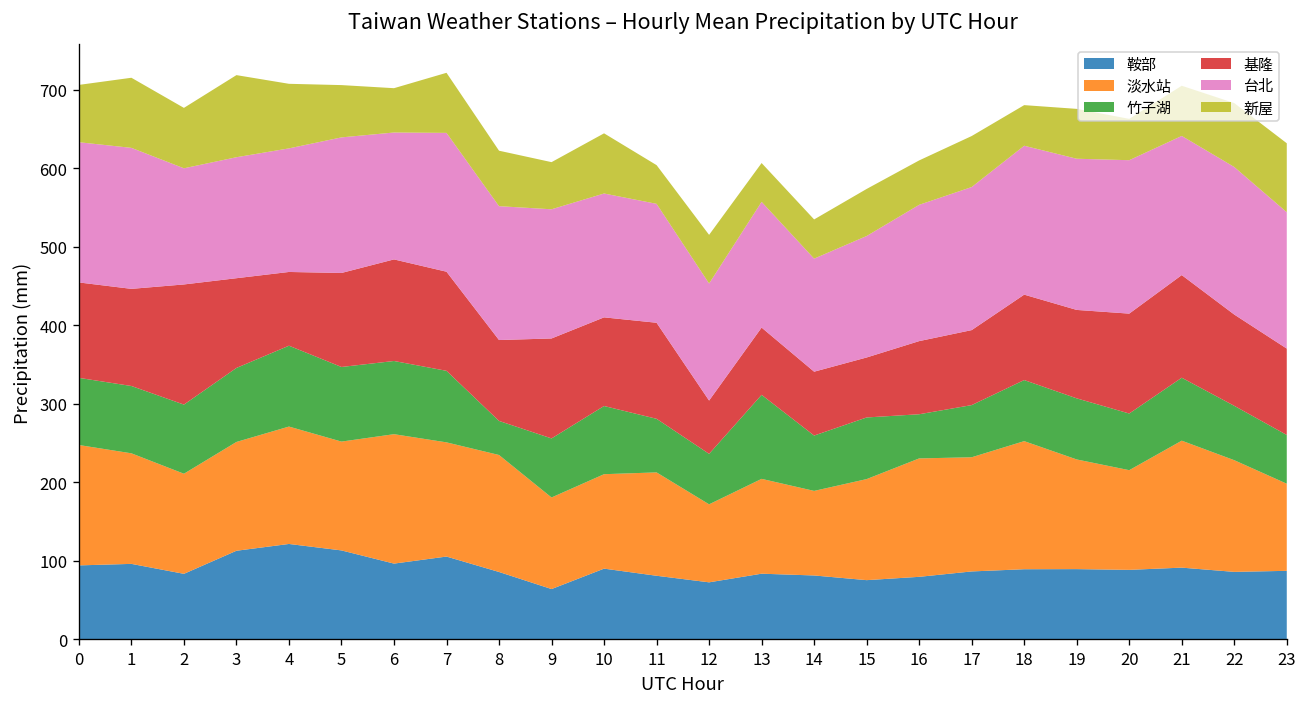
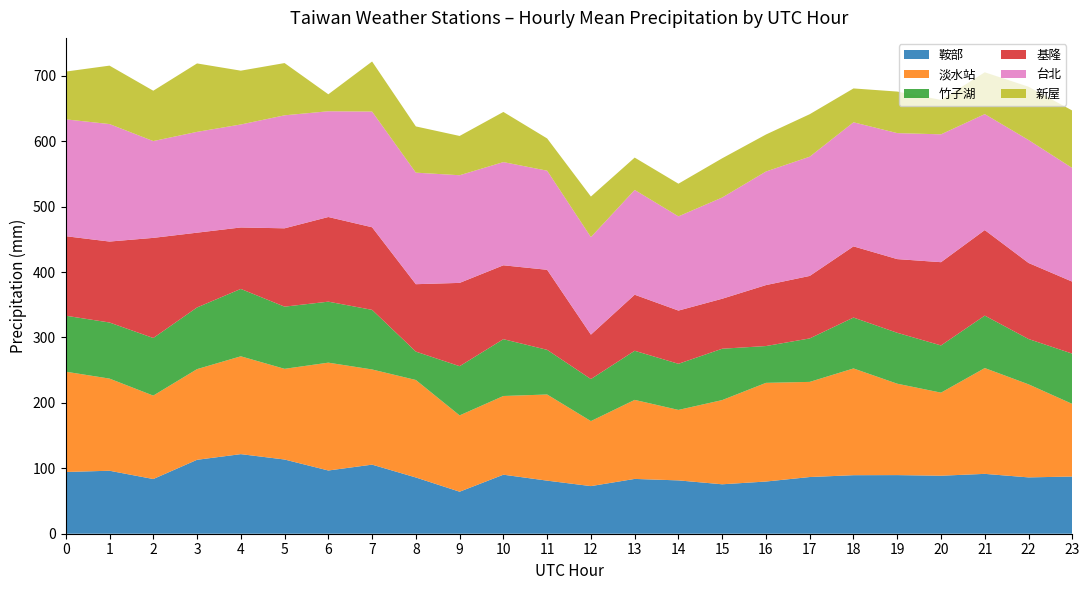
  {
    "鞍部": {
      "0": 90,
      "1": 100,
      "2": 80,
      "3": 110,
      "4": 120,
      "5": 110,
      "6": 100,
      "7": 110,
      "8": 90,
      "9": 60,
      "10": 90,
      "11": 80,
      "12": 70,
      "13": 80,
      "14": 80,
      "15": 80,
      "16": 80,
      "17": 90,
      "18": 90,
      "19": 90,
      "20": 90,
      "21": 90,
      "22": 90,
      "23": 90
    },
    "淡水站": {
      "0": 150,
      "1": 140,
      "2": 130,
      "3": 140,
      "4": 150,
      "5": 140,
      "6": 160,
      "7": 150,
      "8": 150,
      "9": 120,
      "10": 120,
      "11": 130,
      "12": 100,
      "13": 120,
      "14": 110,
      "15": 130,
      "16": 150,
      "17": 150,
      "18": 160,
      "19": 140,
      "20": 130,
      "21": 160,
      "22": 140,
      "23": 110
    },
    "竹子湖": {
      "0": 90,
      "1": 90,
      "2": 90,
      "3": 90,
      "4": 100,
      "5": 100,
      "6": 90,
      "7": 90,
      "8": 40,
      "9": 80,
      "10": 90,
      "11": 70,
      "12": 60,
-     "13": 110,
+     "13": 80,
      "14": 70,
      "15": 80,
      "16": 60,
      "17": 70,
      "18": 80,
      "19": 80,
      "20": 70,
      "21": 80,
      "22": 70,
-     "23": 60
+     "23": 80
    },
    "基隆": {
      "0": 120,
      "1": 120,
      "2": 150,
      "3": 110,
      "4": 90,
      "5": 120,
      "6": 130,
      "7": 130,
      "8": 100,
      "9": 130,
      "10": 110,
      "11": 120,
      "12": 70,
      "13": 90,
      "14": 80,
      "15": 80,
      "16": 90,
      "17": 100,
      "18": 110,
      "19": 110,
      "20": 130,
      "21": 130,
      "22": 120,
      "23": 110
    },
    "台北": {
      "0": 180,
      "1": 180,
      "2": 150,
      "3": 150,
      "4": 160,
      "5": 170,
      "6": 160,
      "7": 180,
      "8": 170,
      "9": 160,
      "10": 160,
      "11": 150,
      "12": 150,
      "13": 160,
      "14": 140,
      "15": 150,
      "16": 170,
      "17": 180,
      "18": 190,
      "19": 190,
      "20": 200,
      "21": 180,
      "22": 190,
      "23": 170
    },
    "新屋": {
      "0": 70,
      "1": 90,
      "2": 80,
      "3": 100,
      "4": 80,
-     "5": 70,
-     "6": 60,
+     "5": 80,
+     "6": 30,
      "7": 80,
      "8": 70,
      "9": 60,
      "10": 80,
      "11": 50,
      "12": 60,
      "13": 50,
      "14": 50,
      "15": 60,
      "16": 60,
      "17": 60,
      "18": 50,
      "19": 60,
      "23": 90
    }
  }
